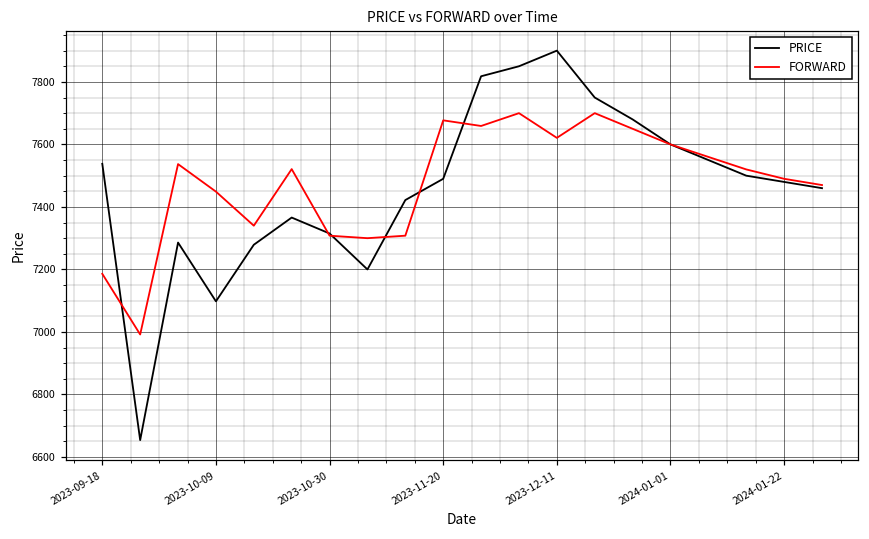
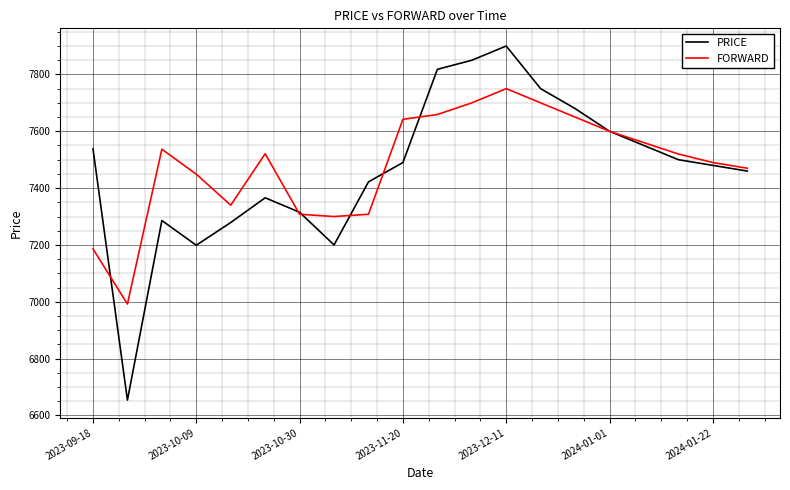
  {
    "PRICE": {
      "2023-09-18": 7540,
-     "2023-10-09": 7100,
+     "2023-10-09": 7200,
      "2023-11-20": 7490,
      "2023-12-11": 7900,
      "2024-01-22": 7480
    },
    "FORWARD": {
      "2023-09-18": 7190,
      "2023-10-09": 7450,
-     "2023-11-20": 7680,
-     "2023-12-11": 7620,
+     "2023-11-20": 7640,
+     "2023-12-11": 7750,
      "2024-01-22": 7490
    }
  }
